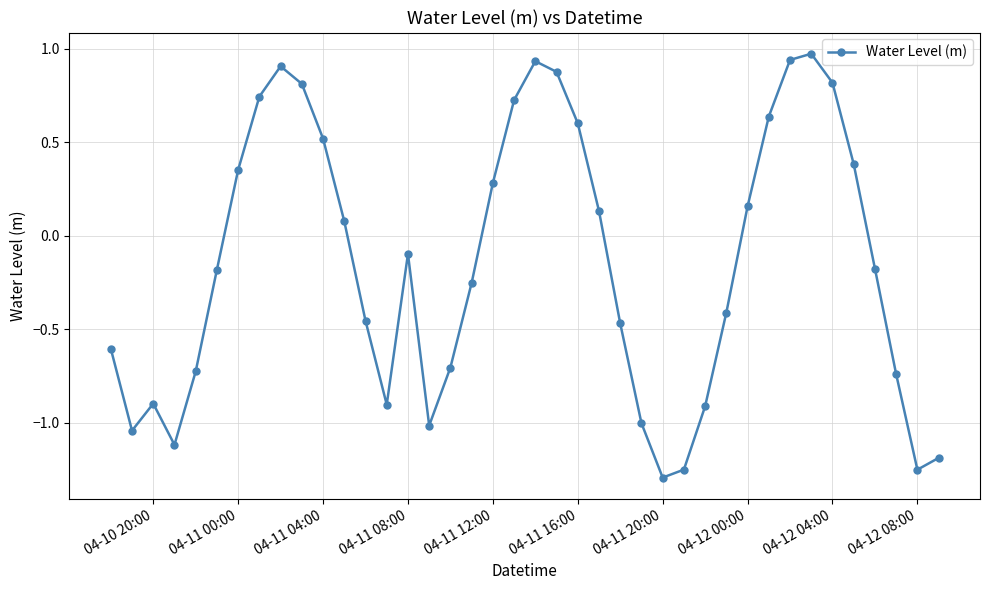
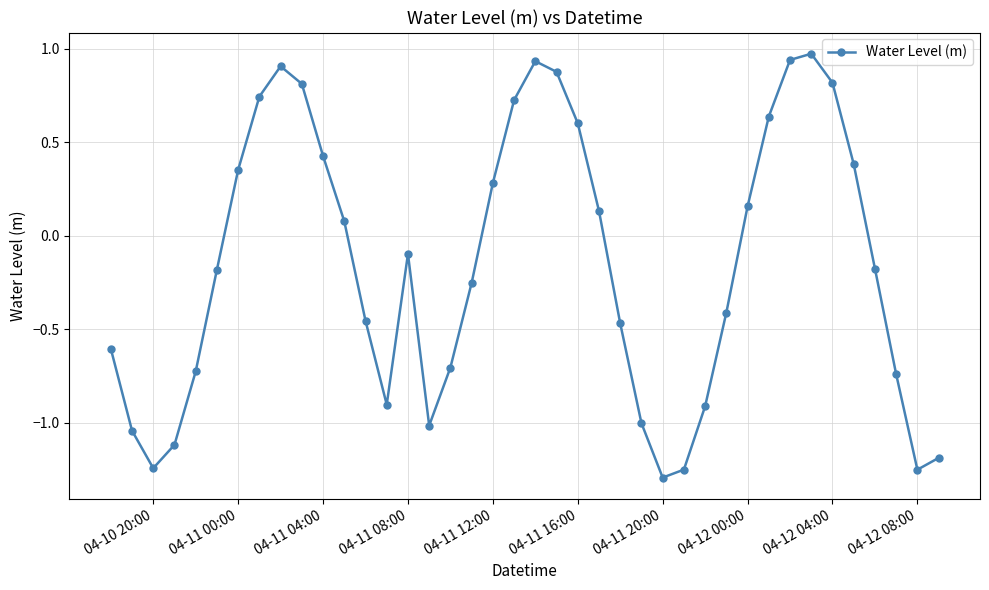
  {
-   "04-10 20:00": -0.90,
+   "04-10 20:00": -1.24,
    "04-11 00:00": 0.35,
-   "04-11 04:00": 0.52,
+   "04-11 04:00": 0.43,
    "04-11 08:00": -0.10,
    "04-11 12:00": 0.28,
    "04-11 16:00": 0.60,
    "04-11 20:00": -1.29,
    "04-12 00:00": 0.16,
    "04-12 04:00": 0.82,
    "04-12 08:00": -1.25
  }
